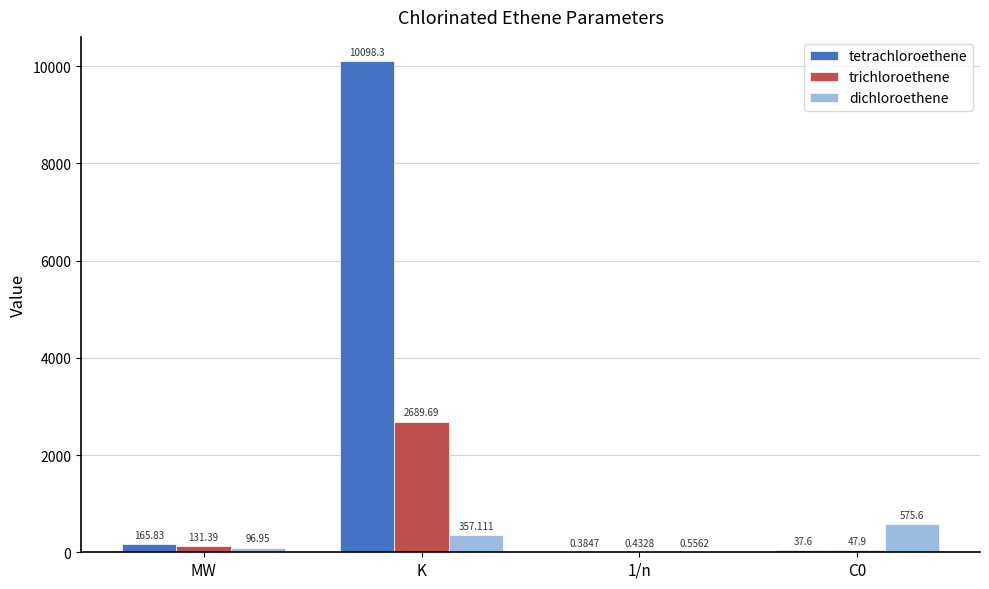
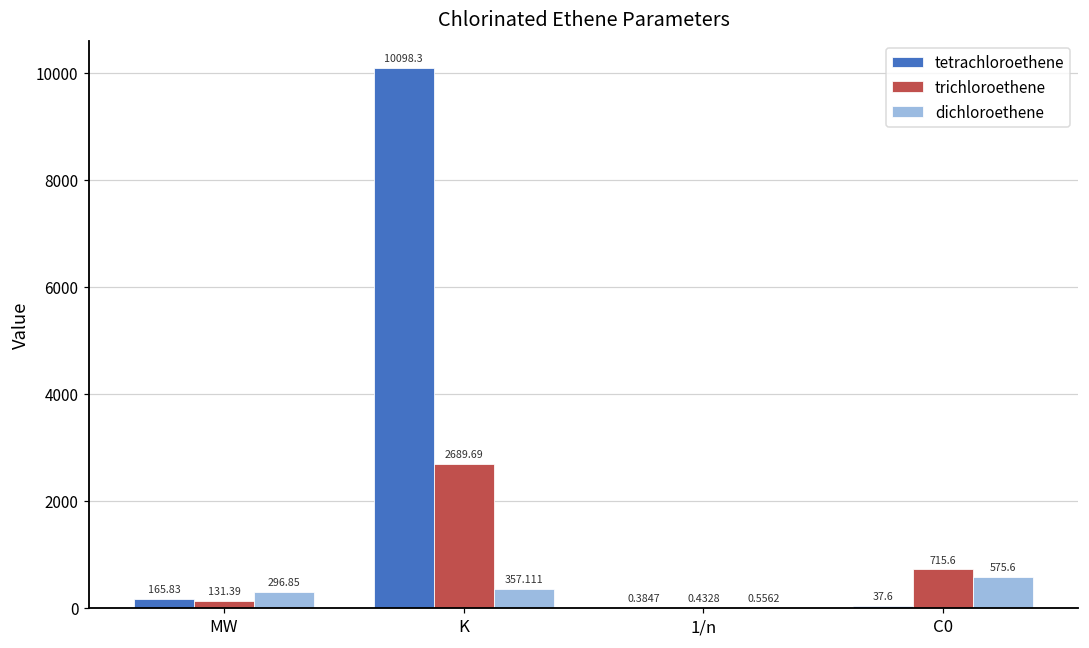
  {
    "tetrachloroethene": {
      "MW": 165.83,
      "K": 10098.3,
      "1/n": 0.3847,
      "C0": 37.6
    },
    "trichloroethene": {
      "MW": 131.39,
      "K": 2689.69,
      "1/n": 0.4328,
-     "C0": 47.9
+     "C0": 715.6
    },
    "dichloroethene": {
-     "MW": 96.95,
+     "MW": 296.85,
      "K": 357.111,
      "1/n": 0.5562,
      "C0": 575.6
    }
  }
